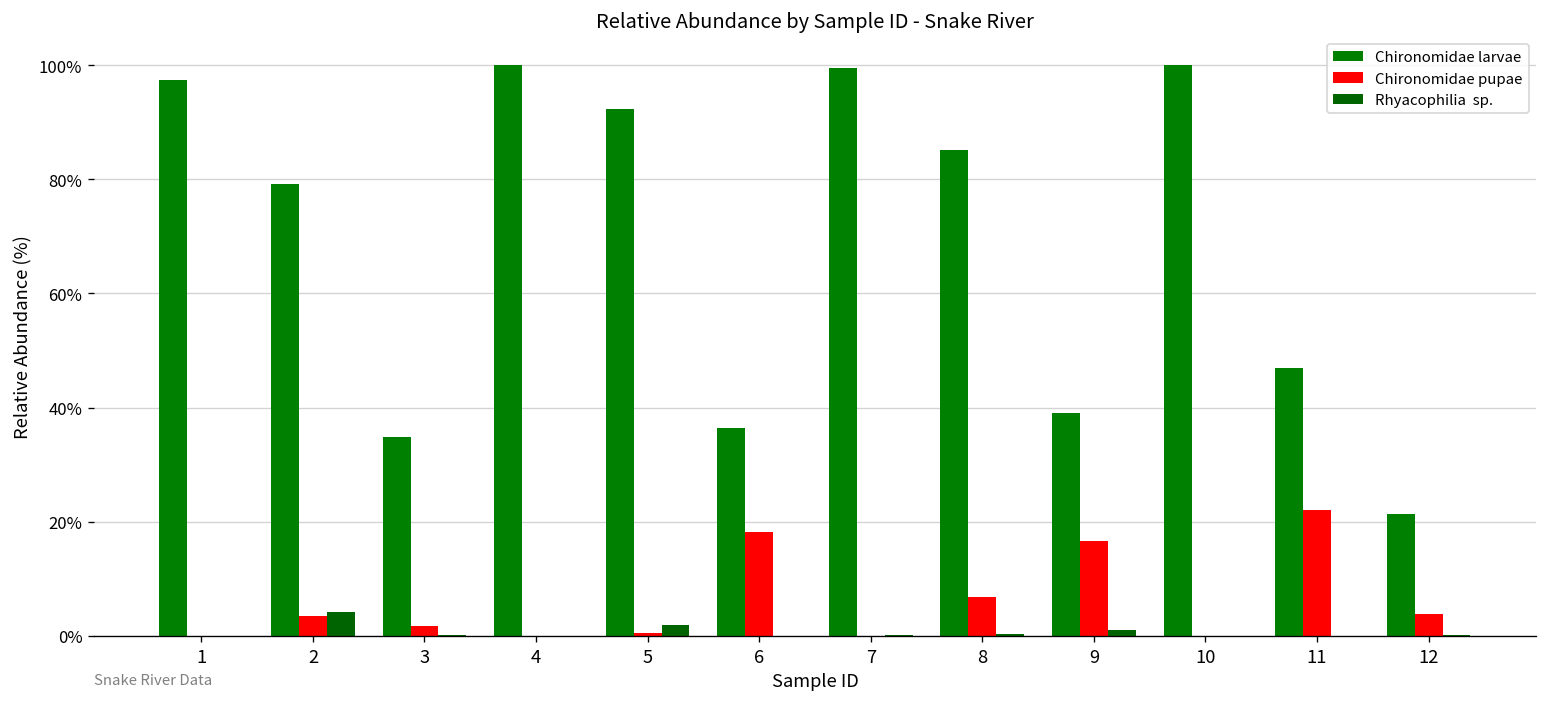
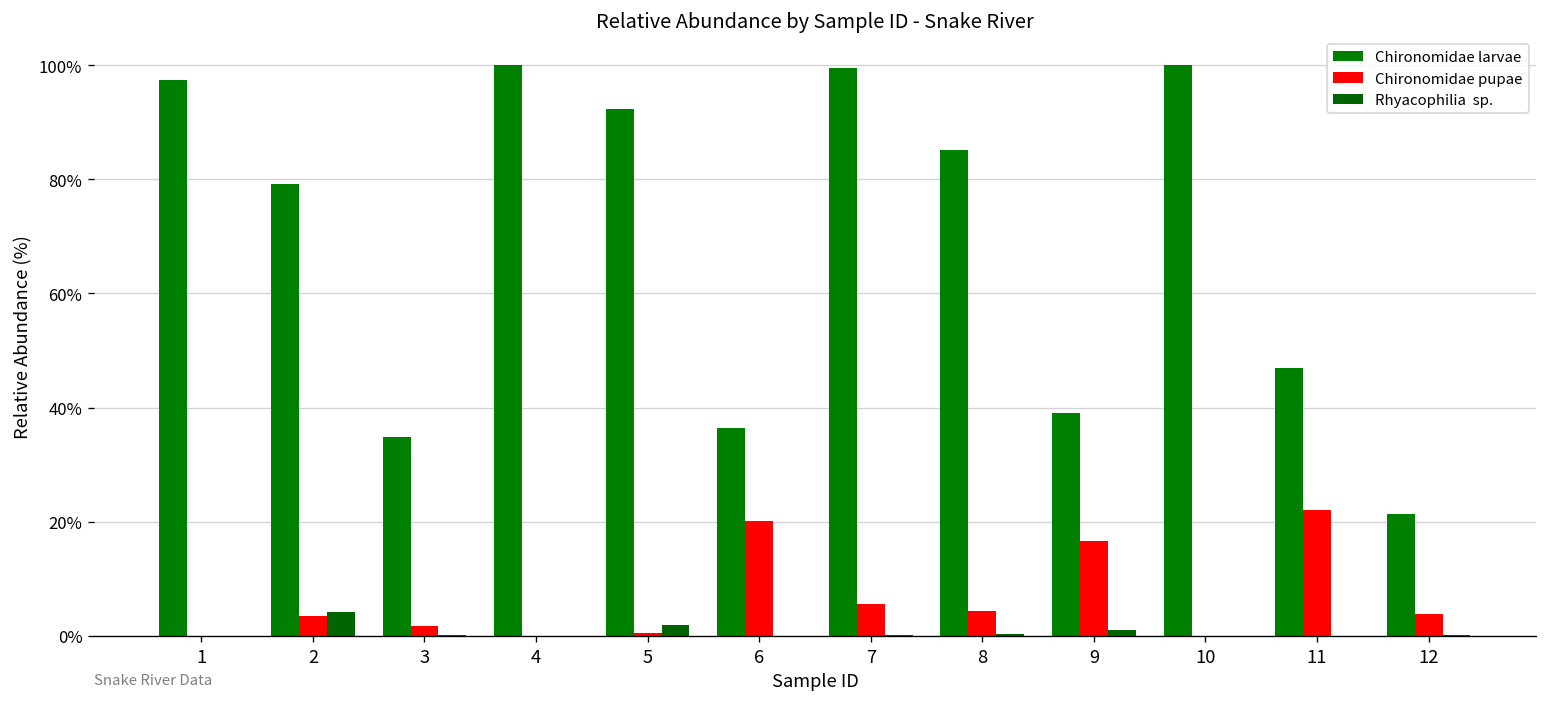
  {
    "Chironomidae pupae": {
      "1": "0%",
      "2": "3%",
      "3": "2%",
      "4": "0%",
-     "6": "18%",
-     "7": "0%",
-     "8": "7%",
+     "6": "20%",
+     "7": "6%",
+     "8": "4%",
      "9": "17%",
      "10": "0%",
      "11": "22%",
      "12": "4%"
    }
  }
